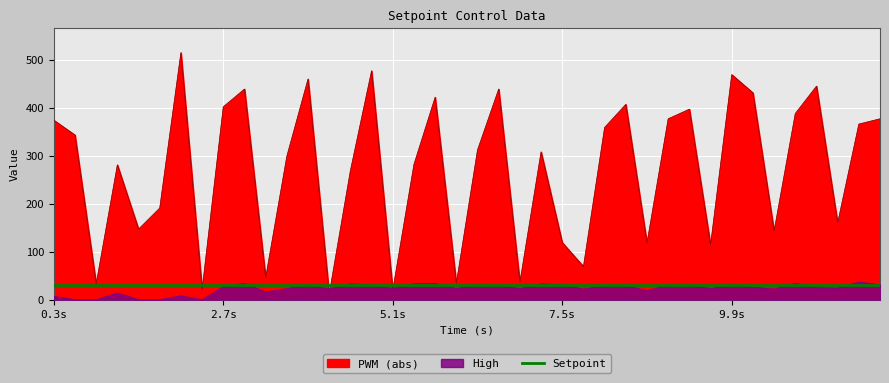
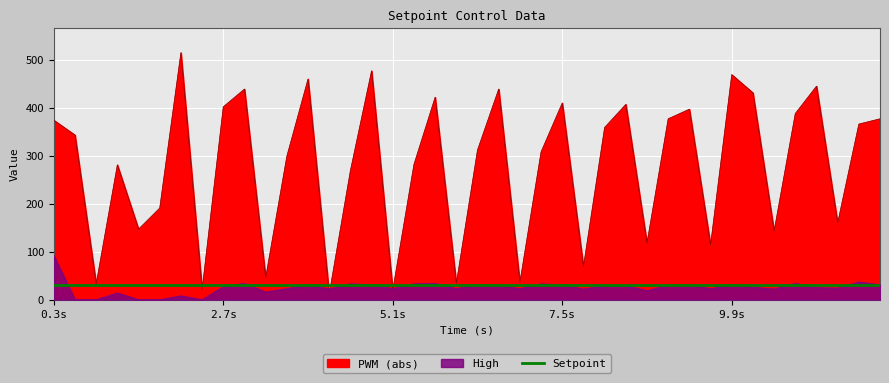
  {
    "PWM (abs)": {
      "0.3s": 370,
      "2.7s": 400,
-     "7.5s": 120,
+     "7.5s": 410,
      "9.9s": 470
    },
    "High": {
-     "0.3s": 10
+     "0.3s": 90
    },
    "Setpoint": {
      "0.3s": 30,
      "5.1s": 30
    }
  }
